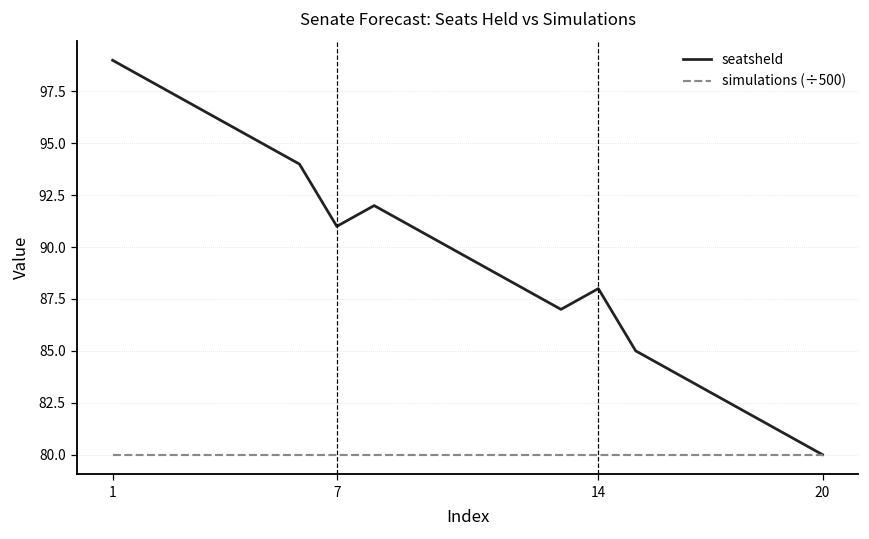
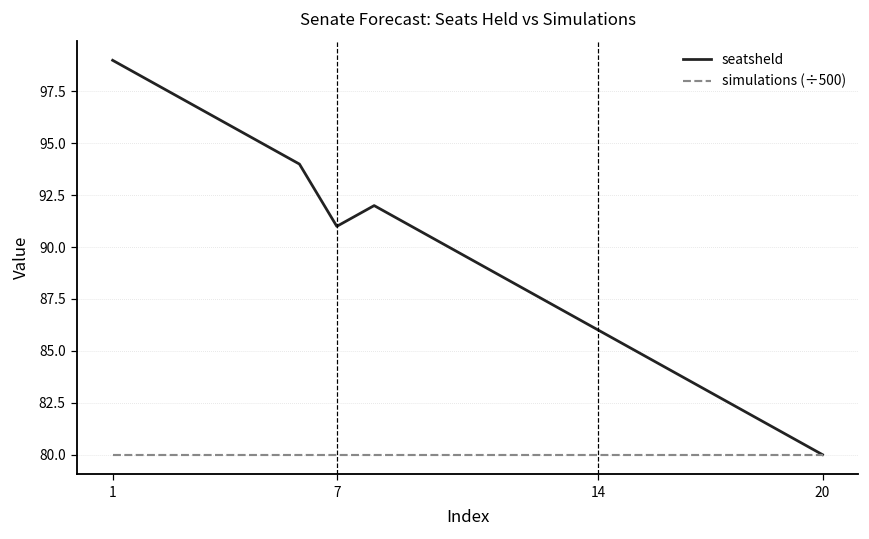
  {
    "seatsheld": {
      "1": 99,
      "7": 91,
-     "14": 88
+     "14": 86
    },
    "simulations (÷500)": {
      "1": 80,
      "7": 80,
      "14": 80
    }
  }
